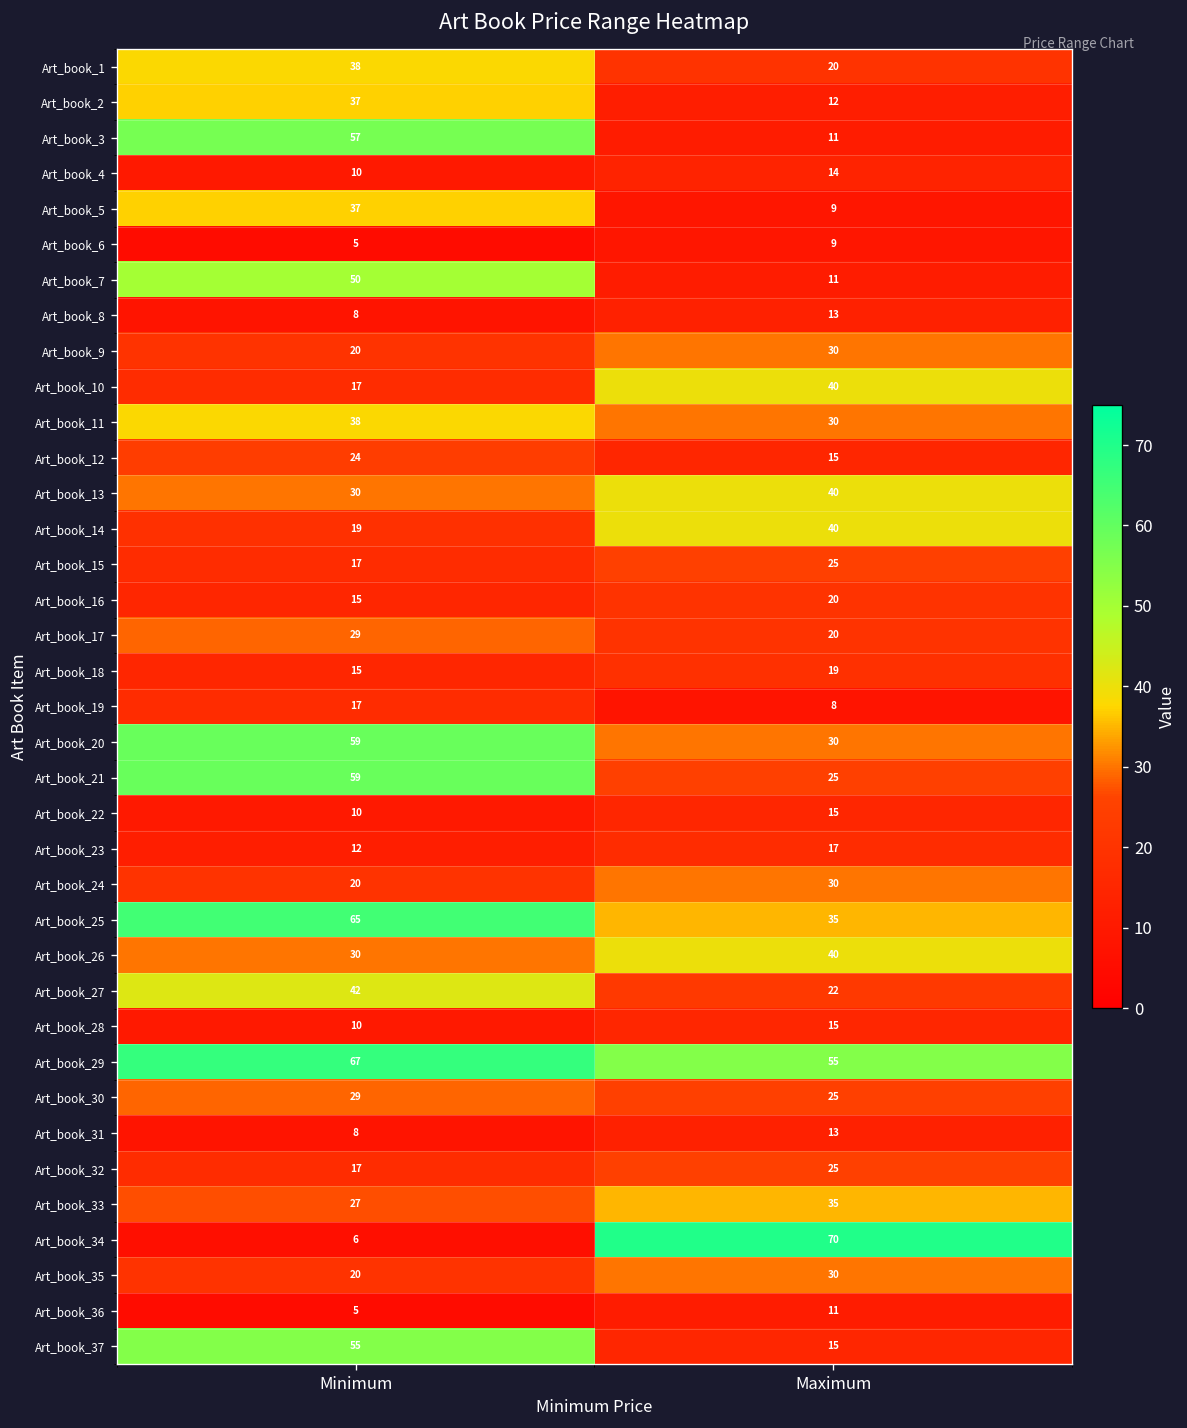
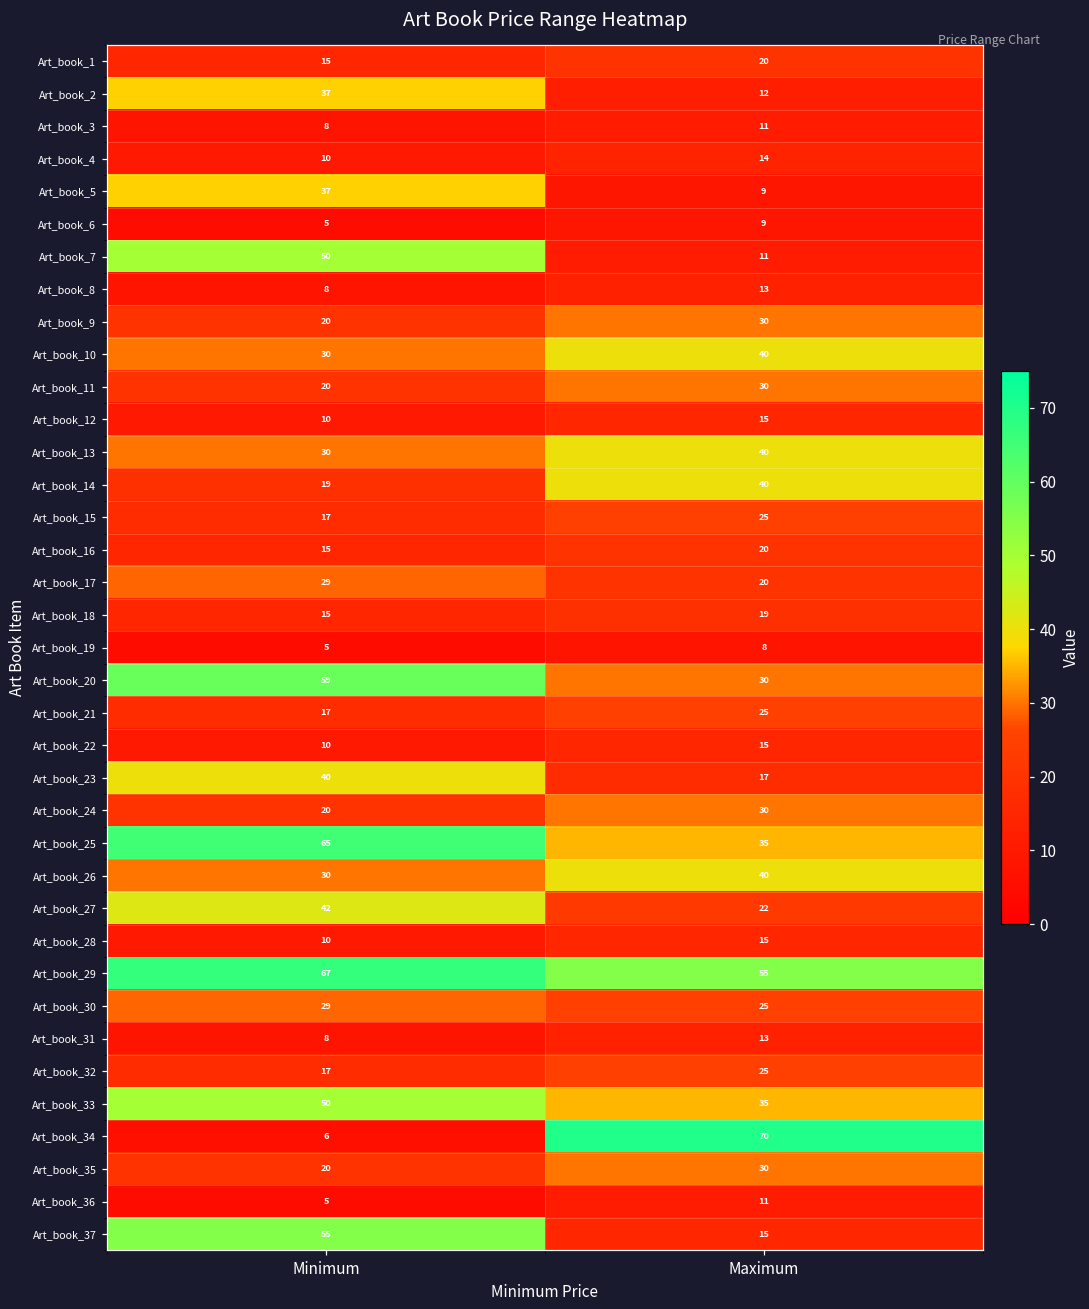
  {
    "Art_book_1": {
-     "Minimum": 38,
+     "Minimum": 15,
      "Maximum": 20
    },
    "Art_book_2": {
      "Minimum": 37,
      "Maximum": 12
    },
    "Art_book_3": {
-     "Minimum": 57,
+     "Minimum": 8,
      "Maximum": 11
    },
    "Art_book_4": {
      "Minimum": 10,
      "Maximum": 14
    },
    "Art_book_5": {
      "Minimum": 37,
      "Maximum": 9
    },
    "Art_book_6": {
      "Minimum": 5,
      "Maximum": 9
    },
    "Art_book_7": {
      "Minimum": 50,
      "Maximum": 11
    },
    "Art_book_8": {
      "Minimum": 8,
      "Maximum": 13
    },
    "Art_book_9": {
      "Minimum": 20,
      "Maximum": 30
    },
    "Art_book_10": {
-     "Minimum": 17,
+     "Minimum": 30,
      "Maximum": 40
    },
    "Art_book_11": {
-     "Minimum": 38,
+     "Minimum": 20,
      "Maximum": 30
    },
    "Art_book_12": {
-     "Minimum": 24,
+     "Minimum": 10,
      "Maximum": 15
    },
    "Art_book_13": {
      "Minimum": 30,
      "Maximum": 40
    },
    "Art_book_14": {
      "Minimum": 19,
      "Maximum": 40
    },
    "Art_book_15": {
      "Minimum": 17,
      "Maximum": 25
    },
    "Art_book_16": {
      "Minimum": 15,
      "Maximum": 20
    },
    "Art_book_17": {
      "Minimum": 29,
      "Maximum": 20
    },
    "Art_book_18": {
      "Minimum": 15,
      "Maximum": 19
    },
    "Art_book_19": {
-     "Minimum": 17,
+     "Minimum": 5,
      "Maximum": 8
    },
    "Art_book_20": {
      "Minimum": 59,
      "Maximum": 30
    },
    "Art_book_21": {
-     "Minimum": 59,
+     "Minimum": 17,
      "Maximum": 25
    },
    "Art_book_22": {
      "Minimum": 10,
      "Maximum": 15
    },
    "Art_book_23": {
-     "Minimum": 12,
+     "Minimum": 40,
      "Maximum": 17
    },
    "Art_book_24": {
      "Minimum": 20,
      "Maximum": 30
    },
    "Art_book_25": {
      "Minimum": 65,
      "Maximum": 35
    },
    "Art_book_26": {
      "Minimum": 30,
      "Maximum": 40
    },
    "Art_book_27": {
      "Minimum": 42,
      "Maximum": 22
    },
    "Art_book_28": {
      "Minimum": 10,
      "Maximum": 15
    },
    "Art_book_29": {
      "Minimum": 67,
      "Maximum": 55
    },
    "Art_book_30": {
      "Minimum": 29,
      "Maximum": 25
    },
    "Art_book_31": {
      "Minimum": 8,
      "Maximum": 13
    },
    "Art_book_32": {
      "Minimum": 17,
      "Maximum": 25
    },
    "Art_book_33": {
-     "Minimum": 27,
+     "Minimum": 50,
      "Maximum": 35
    },
    "Art_book_34": {
      "Minimum": 6,
      "Maximum": 70
    },
    "Art_book_35": {
      "Minimum": 20,
      "Maximum": 30
    },
    "Art_book_36": {
      "Minimum": 5,
      "Maximum": 11
    },
    "Art_book_37": {
      "Minimum": 55,
      "Maximum": 15
    }
  }
